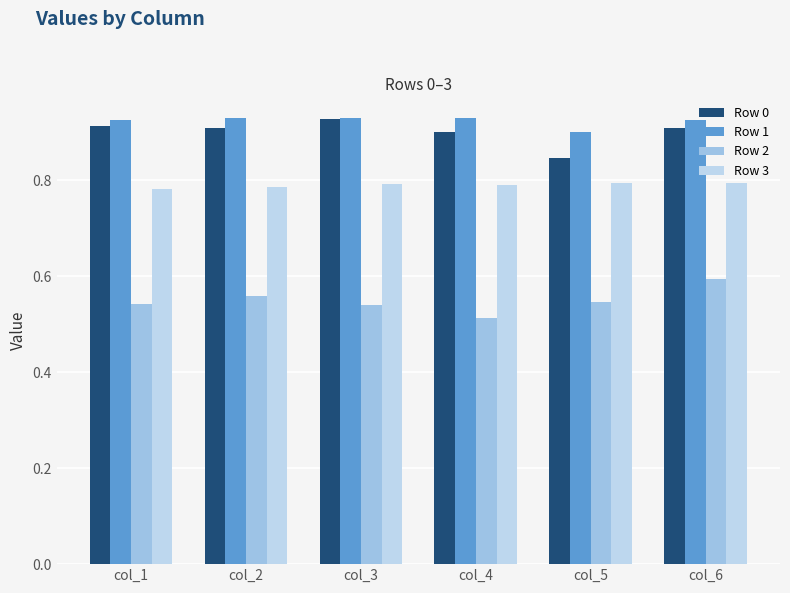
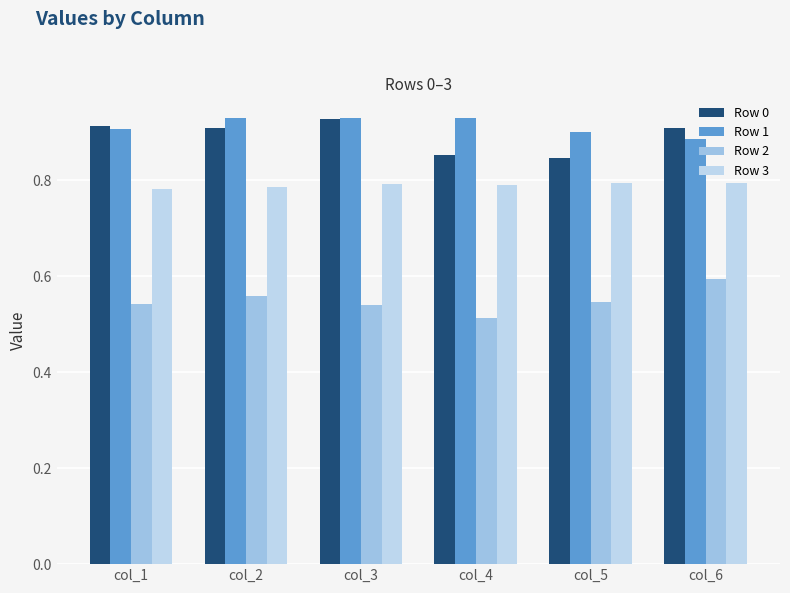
  {
    "Row 0": {
      "col_1": 0.91,
      "col_2": 0.91,
      "col_3": 0.93,
-     "col_4": 0.90,
+     "col_4": 0.85,
      "col_5": 0.85,
      "col_6": 0.91
    },
    "Row 1": {
-     "col_1": 0.93,
+     "col_1": 0.91,
      "col_2": 0.93,
      "col_3": 0.93,
      "col_4": 0.93,
      "col_5": 0.90,
-     "col_6": 0.93
+     "col_6": 0.89
    }
  }
